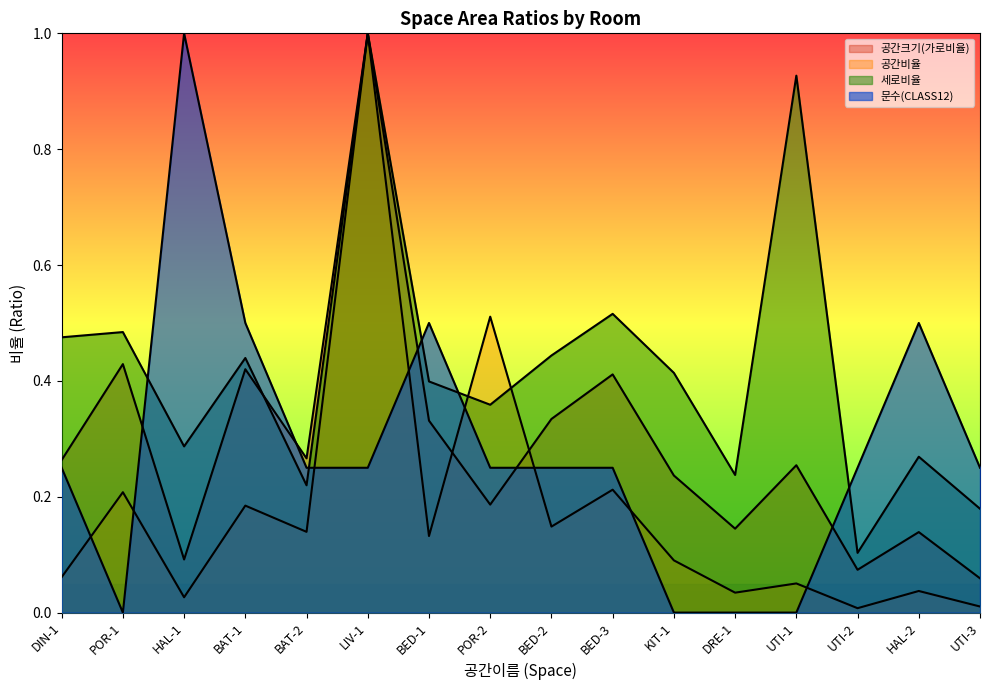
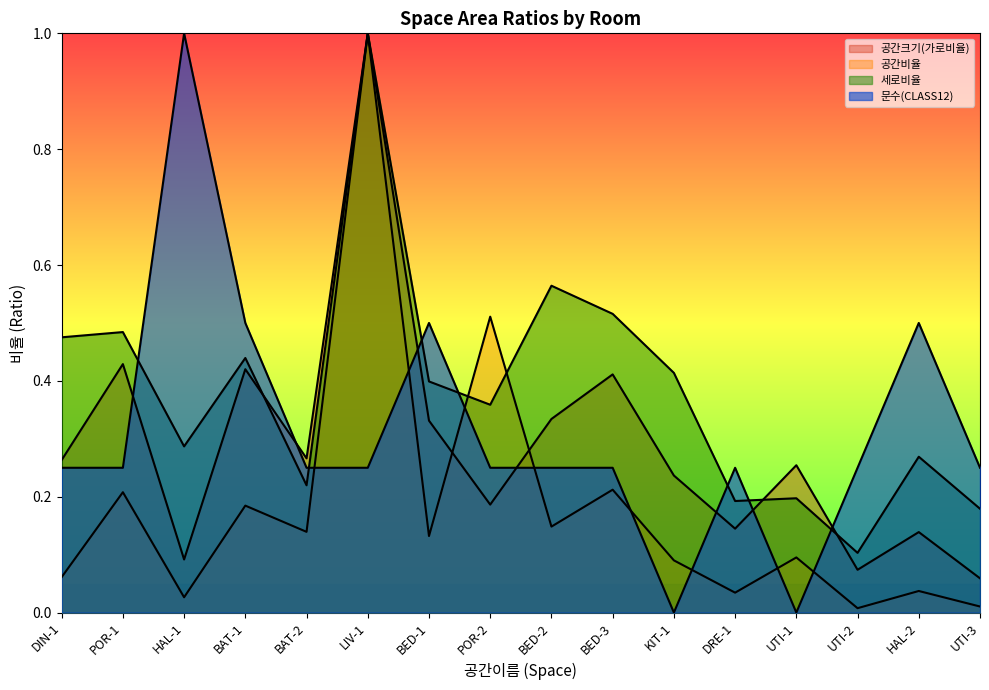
  {
    "공간크기(가로비율)": {
      "DIN-1": 0.26,
      "POR-1": 0.43,
      "HAL-1": 0.09,
      "BAT-1": 0.42,
      "BAT-2": 0.27,
      "BED-1": 0.33,
      "POR-2": 0.19,
      "BED-2": 0.33,
      "BED-3": 0.41,
      "KIT-1": 0.24,
      "DRE-1": 0.14,
      "UTI-1": 0.25,
      "UTI-2": 0.07,
      "HAL-2": 0.14,
      "UTI-3": 0.06
    },
    "공간비율": {
      "DIN-1": 0.06,
      "POR-1": 0.21,
      "HAL-1": 0.03,
      "BAT-1": 0.18,
      "BAT-2": 0.14,
      "BED-1": 0.13,
      "POR-2": 0.51,
      "BED-2": 0.15,
      "BED-3": 0.21,
      "KIT-1": 0.09,
      "DRE-1": 0.03,
-     "UTI-1": 0.05,
+     "UTI-1": 0.10,
      "UTI-2": 0.01,
      "HAL-2": 0.04,
      "UTI-3": 0.01
    },
    "세로비율": {
      "DIN-1": 0.48,
      "POR-1": 0.48,
      "HAL-1": 0.29,
      "BAT-1": 0.44,
      "BAT-2": 0.22,
      "BED-1": 0.40,
      "POR-2": 0.36,
-     "BED-2": 0.44,
+     "BED-2": 0.56,
      "BED-3": 0.52,
      "KIT-1": 0.41,
-     "DRE-1": 0.24,
-     "UTI-1": 0.93,
+     "DRE-1": 0.19,
+     "UTI-1": 0.20,
      "UTI-2": 0.10,
      "HAL-2": 0.27,
      "UTI-3": 0.18
    },
    "문수(CLASS12)": {
      "DIN-1": 0.25,
-     "POR-1": 0.00,
+     "POR-1": 0.25,
      "HAL-1": 1.00,
      "BAT-1": 0.50,
      "BAT-2": 0.25,
      "LIV-1": 0.25,
      "BED-1": 0.50,
      "POR-2": 0.25,
      "BED-2": 0.25,
      "BED-3": 0.25,
      "KIT-1": 0.00,
-     "DRE-1": 0.00,
+     "DRE-1": 0.25,
      "UTI-1": 0.00,
      "UTI-2": 0.25,
      "HAL-2": 0.50,
      "UTI-3": 0.25
    }
  }
